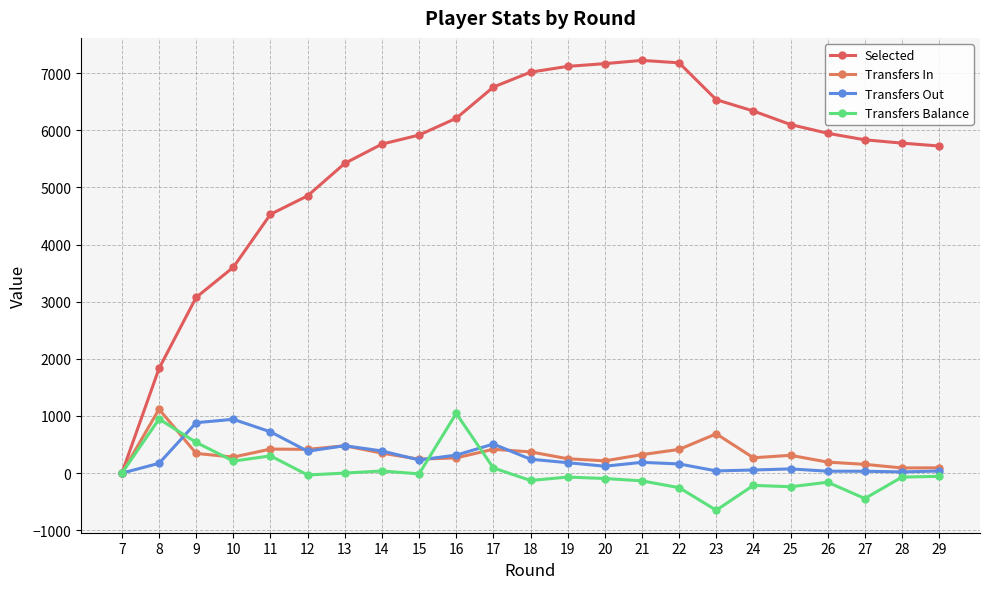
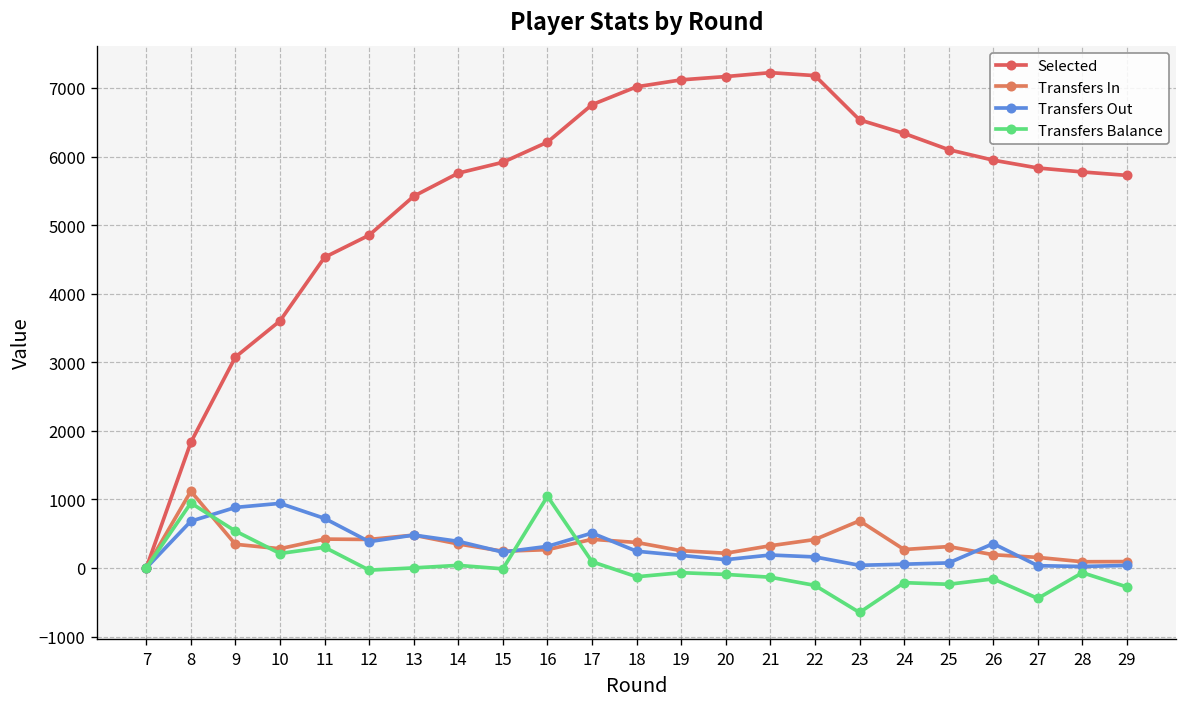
  {
    "Transfers Out": {
-     "8": 200,
+     "8": 700,
      "9": 900,
      "10": 900,
      "11": 700,
      "16": 300,
      "17": 500,
      "18": 200,
      "19": 200,
      "20": 100,
      "21": 200,
      "22": 200,
      "23": 0,
      "24": 100,
      "25": 100,
-     "26": 0,
+     "26": 400,
      "27": 0,
      "28": 0,
      "29": 0
    },
    "Transfers Balance": {
      "8": 900,
      "9": 500,
      "10": 200,
      "11": 300,
      "12": 0,
      "13": 0,
      "14": 0,
      "15": 0,
      "16": 1000,
      "17": 100,
      "18": -100,
      "19": -100,
      "20": -100,
      "21": -100,
      "22": -300,
      "23": -600,
      "24": -200,
      "25": -200,
      "26": -200,
      "27": -400,
      "28": -100,
-     "29": -100
+     "29": -300
    }
  }
